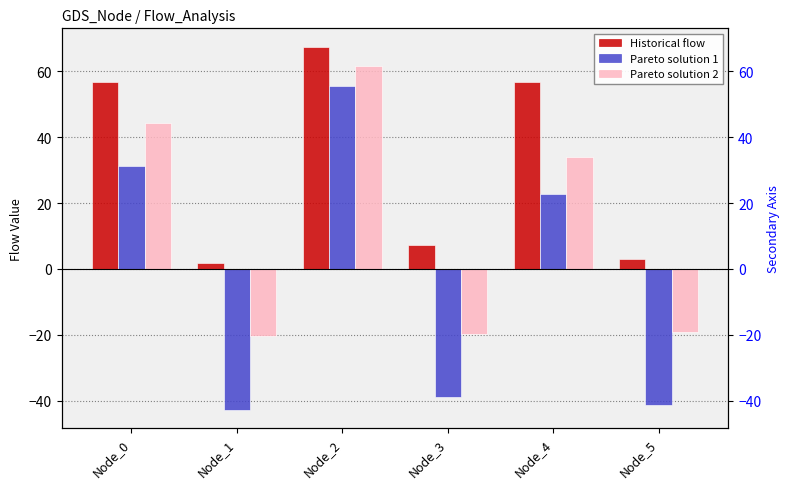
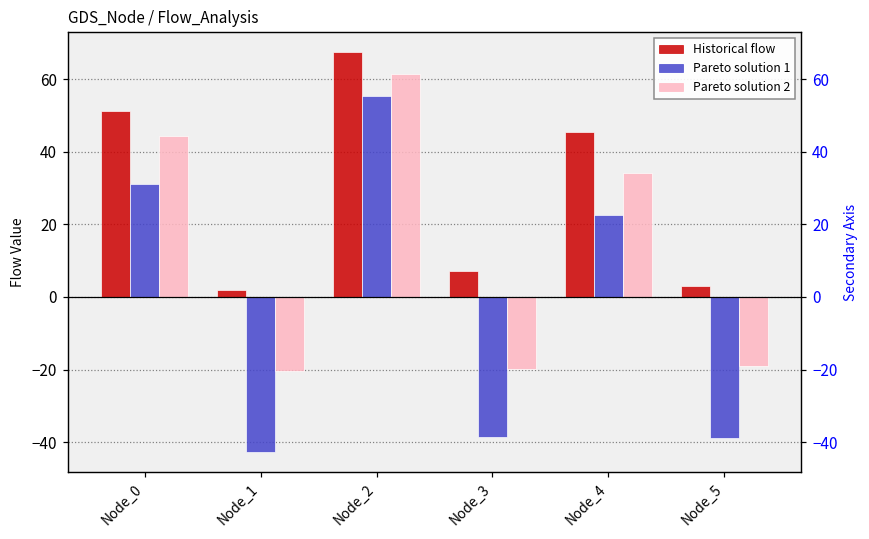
  {
    "Historical flow": {
-     "Node_0": 57,
+     "Node_0": 51,
      "Node_1": 2,
      "Node_2": 67,
      "Node_3": 7,
-     "Node_4": 57,
+     "Node_4": 46,
      "Node_5": 3
    },
    "Pareto solution 1": {
      "Node_0": 31,
      "Node_1": -43,
      "Node_2": 56,
      "Node_3": -39,
      "Node_4": 23,
-     "Node_5": -41
+     "Node_5": -39
    },
    "Pareto solution 2": {
      "Node_0": 44,
      "Node_1": -20,
      "Node_2": 62,
      "Node_3": -20,
      "Node_4": 34,
      "Node_5": -19
    }
  }
